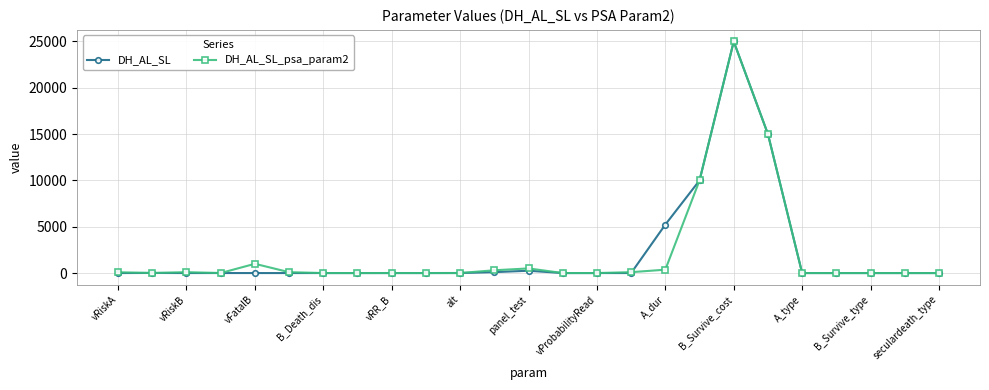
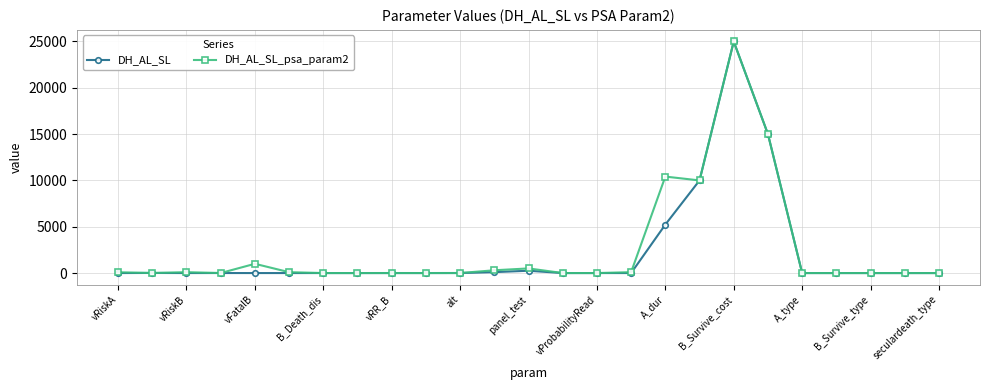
  {
    "DH_AL_SL": {
      "vFatalB": 0,
      "A_dur": 5000
    },
    "DH_AL_SL_psa_param2": {
      "vFatalB": 1000,
-     "A_dur": 0
+     "A_dur": 10000
    }
  }
